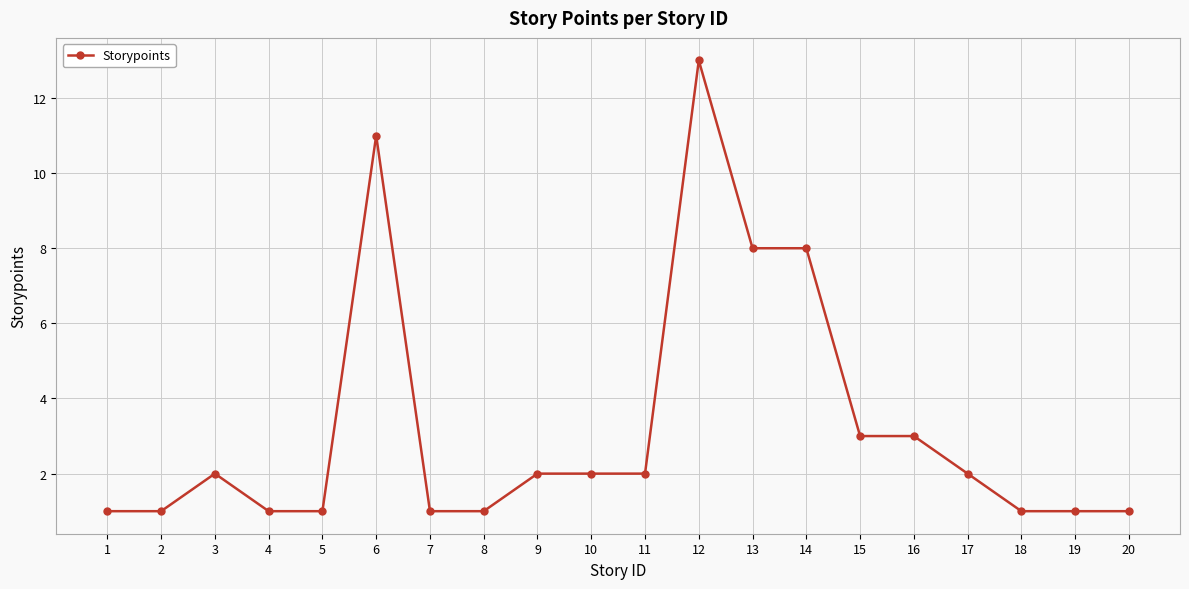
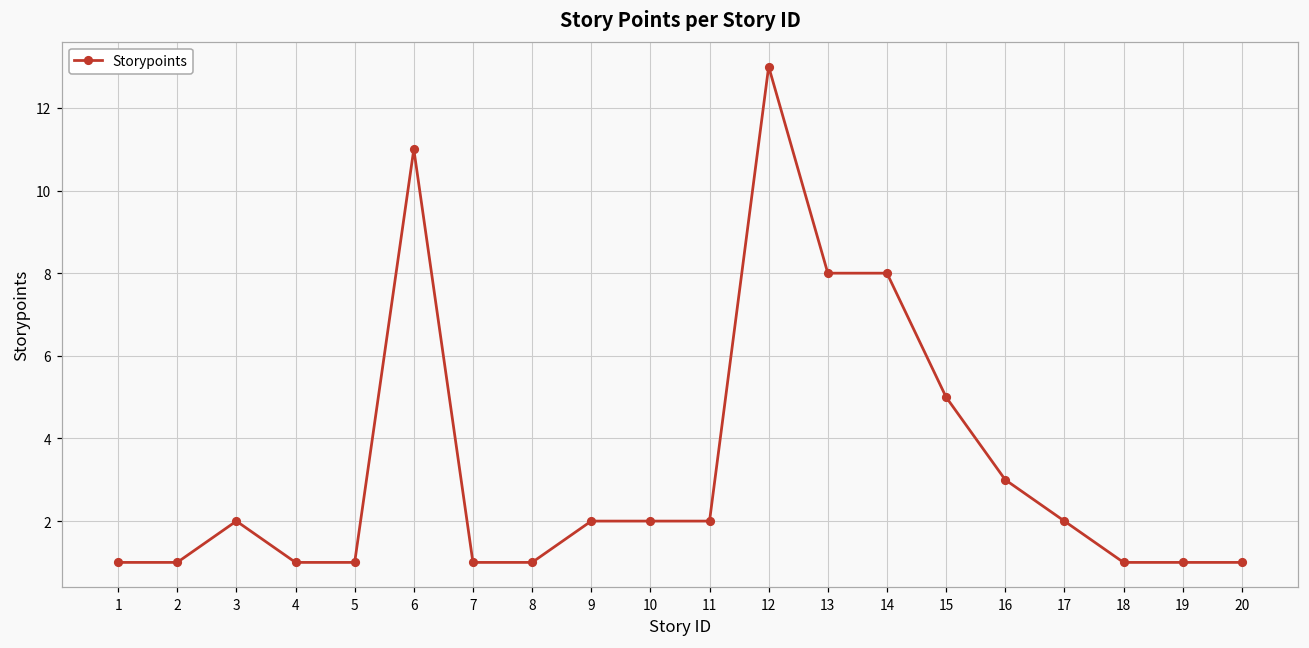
  {
    "1": 1,
    "2": 1,
    "3": 2,
    "4": 1,
    "5": 1,
    "6": 11,
    "7": 1,
    "8": 1,
    "9": 2,
    "10": 2,
    "11": 2,
    "12": 13,
    "13": 8,
    "14": 8,
-   "15": 3,
+   "15": 5,
    "16": 3,
    "17": 2,
    "18": 1,
    "19": 1,
    "20": 1
  }
